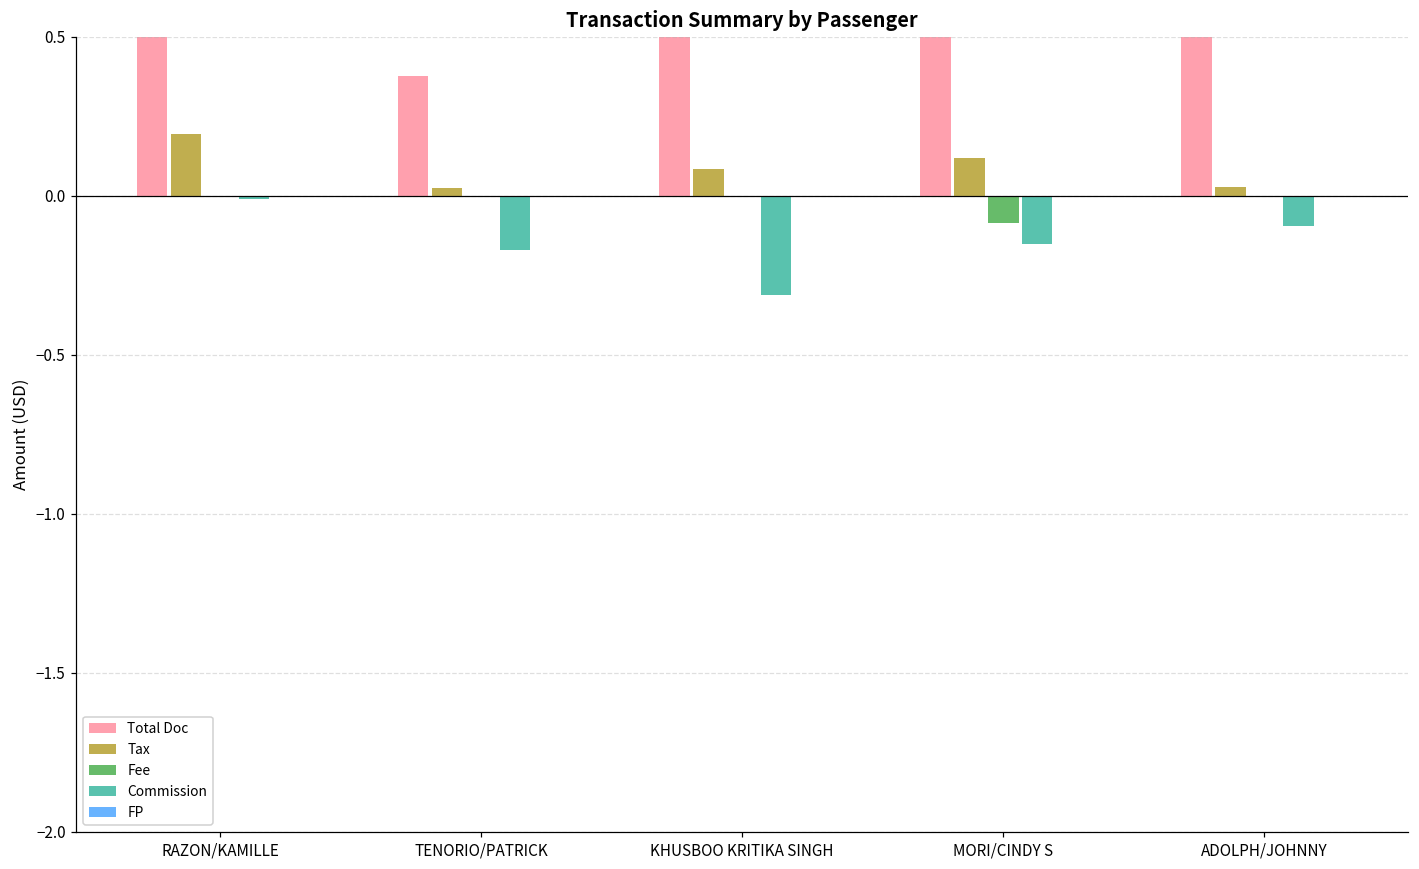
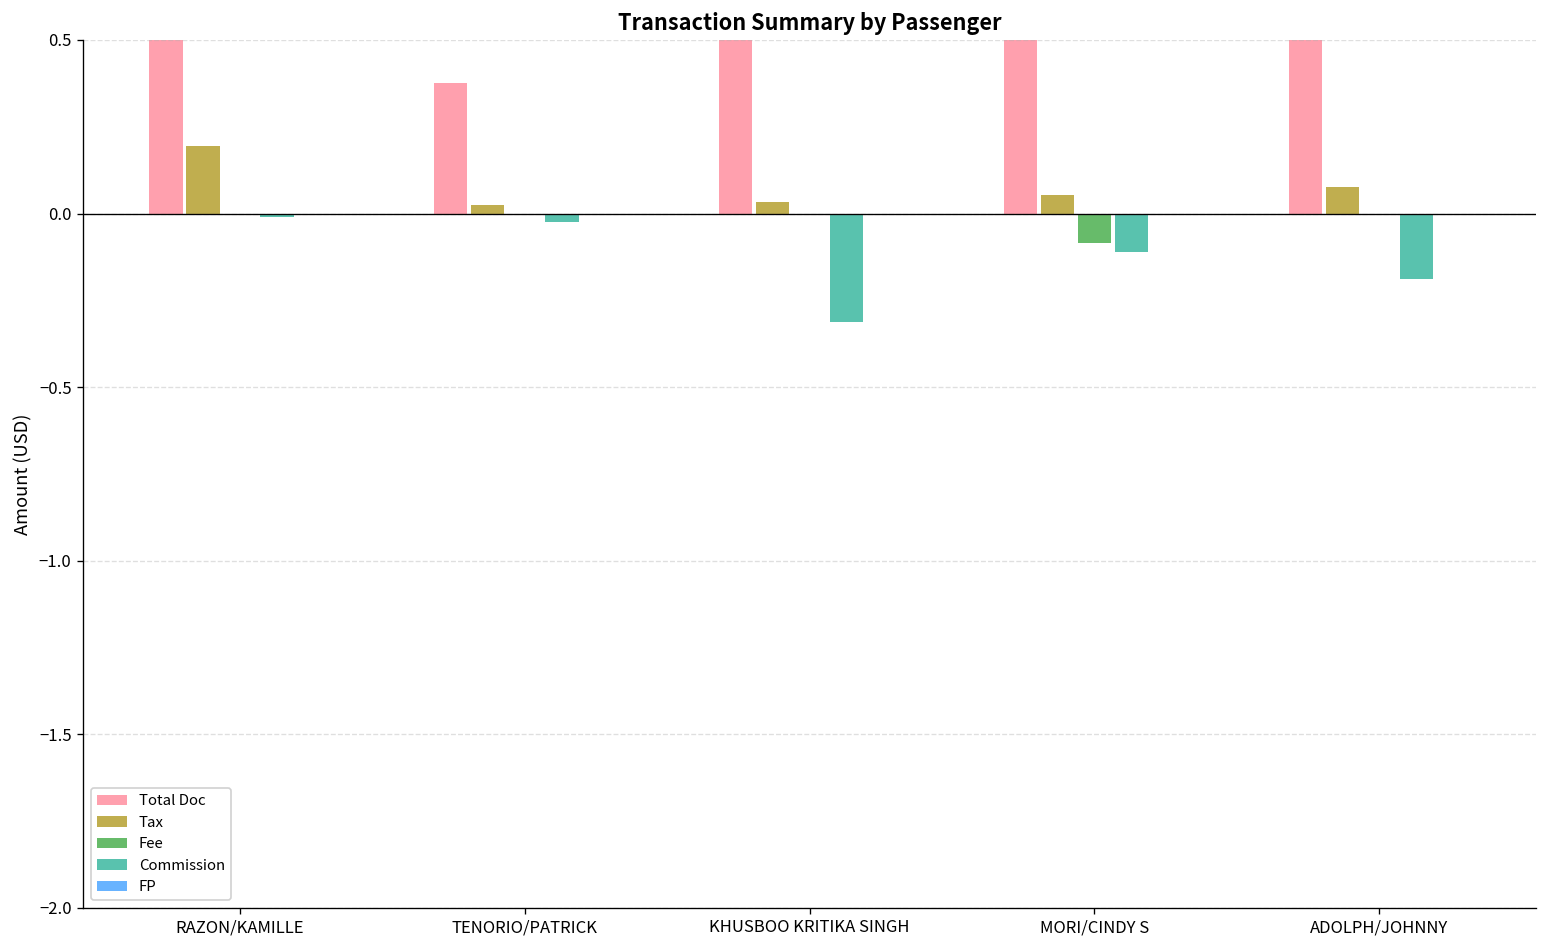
  {
    "Total Doc": {
      "TENORIO/PATRICK": 0.38
    },
    "Tax": {
      "RAZON/KAMILLE": 0.19,
      "TENORIO/PATRICK": 0.02,
-     "KHUSBOO KRITIKA SINGH": 0.08,
-     "MORI/CINDY S": 0.12,
-     "ADOLPH/JOHNNY": 0.03
+     "KHUSBOO KRITIKA SINGH": 0.03,
+     "MORI/CINDY S": 0.05,
+     "ADOLPH/JOHNNY": 0.07
    },
    "Fee": {
      "RAZON/KAMILLE": 0.00,
      "TENORIO/PATRICK": 0.00,
      "KHUSBOO KRITIKA SINGH": 0.00,
      "MORI/CINDY S": -0.08,
      "ADOLPH/JOHNNY": 0.00
    },
    "Commission": {
      "RAZON/KAMILLE": -0.01,
-     "TENORIO/PATRICK": -0.17,
+     "TENORIO/PATRICK": -0.03,
      "KHUSBOO KRITIKA SINGH": -0.31,
-     "MORI/CINDY S": -0.15,
-     "ADOLPH/JOHNNY": -0.09
+     "MORI/CINDY S": -0.11,
+     "ADOLPH/JOHNNY": -0.19
    },
    "FP": {
      "RAZON/KAMILLE": 0.00,
      "TENORIO/PATRICK": 0.00,
      "KHUSBOO KRITIKA SINGH": 0.00,
      "MORI/CINDY S": 0.00,
      "ADOLPH/JOHNNY": 0.00
    }
  }
